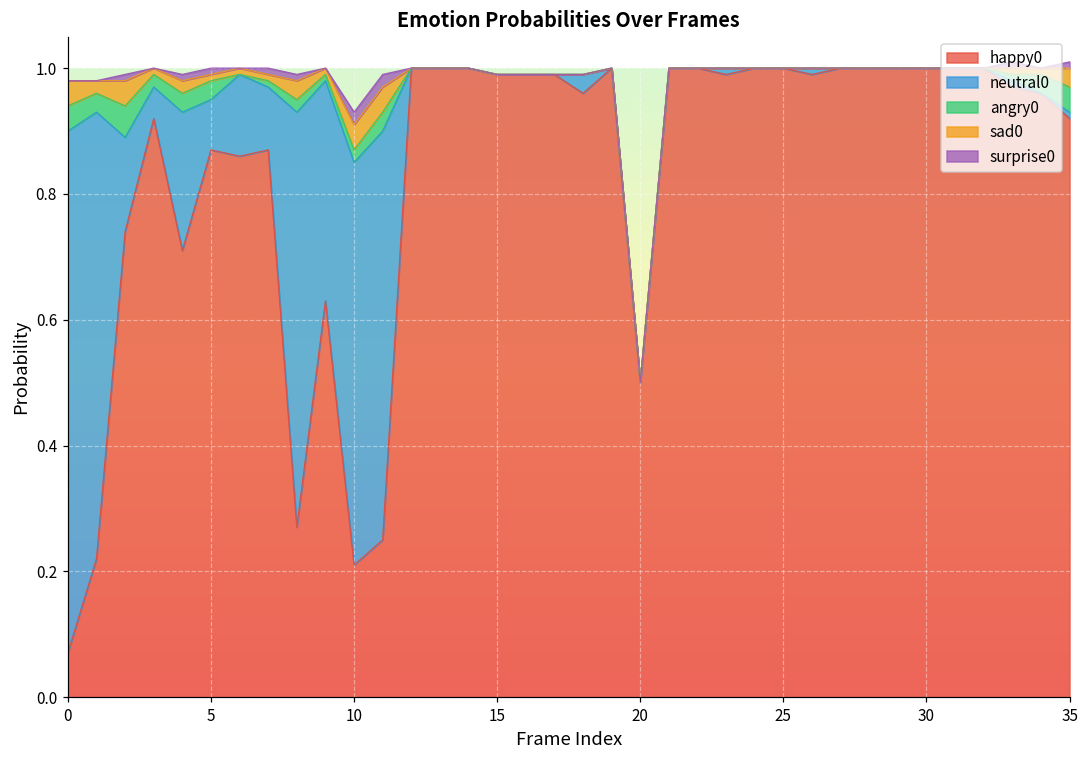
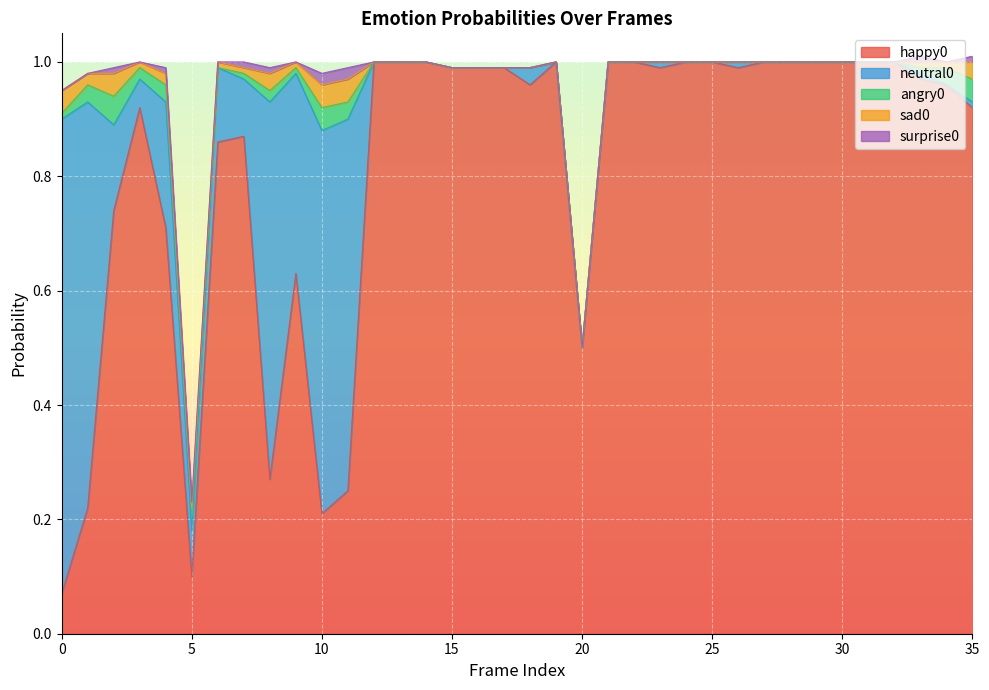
  {
    "happy0": {
      "0": 0.07,
-     "5": 0.87,
+     "5": 0.10,
      "10": 0.21,
      "35": 0.92
    },
    "neutral0": {
      "0": 0.83,
      "5": 0.08,
-     "10": 0.64,
+     "10": 0.67,
      "35": 0.01
    },
    "angry0": {
-     "0": 0.04,
+     "0": 0.01,
      "5": 0.03,
-     "10": 0.02,
+     "10": 0.04,
      "35": 0.04
    },
    "sad0": {
      "5": 0.01,
      "10": 0.04,
      "35": 0.03
    },
    "surprise0": {
      "5": 0.01,
      "10": 0.02,
      "35": 0.01
    }
  }
